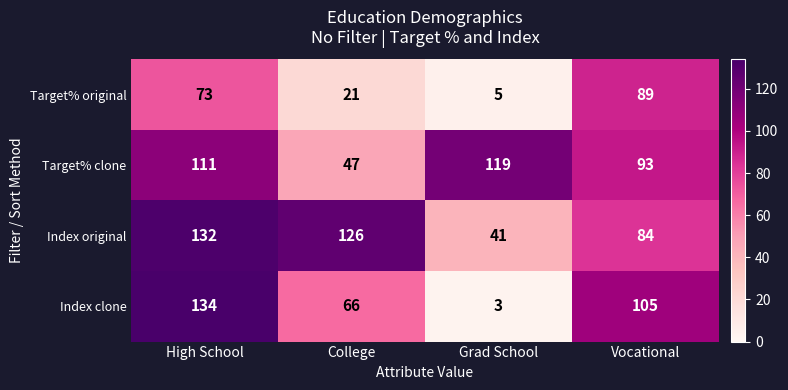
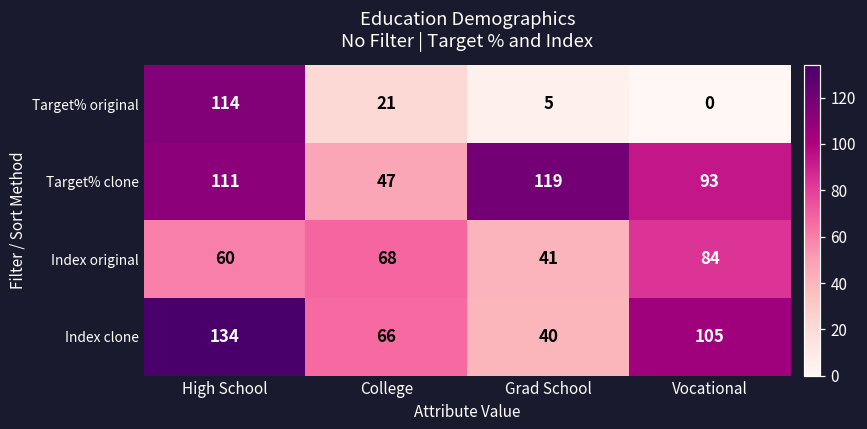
  {
    "Target% original": {
-     "High School": 73,
+     "High School": 114,
      "College": 21,
      "Grad School": 5,
-     "Vocational": 89
+     "Vocational": 0
    },
    "Target% clone": {
      "High School": 111,
      "College": 47,
      "Grad School": 119,
      "Vocational": 93
    },
    "Index original": {
-     "High School": 132,
-     "College": 126,
+     "High School": 60,
+     "College": 68,
      "Grad School": 41,
      "Vocational": 84
    },
    "Index clone": {
      "High School": 134,
      "College": 66,
-     "Grad School": 3,
+     "Grad School": 40,
      "Vocational": 105
    }
  }
